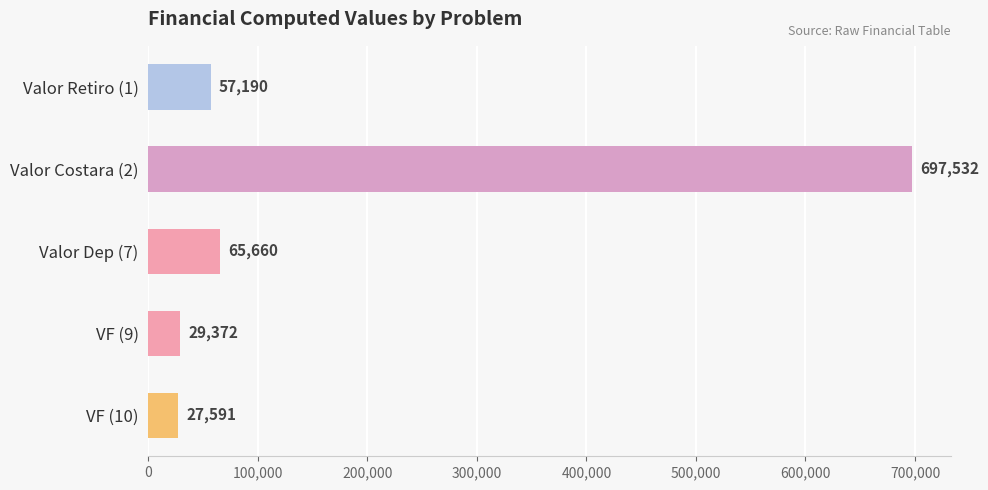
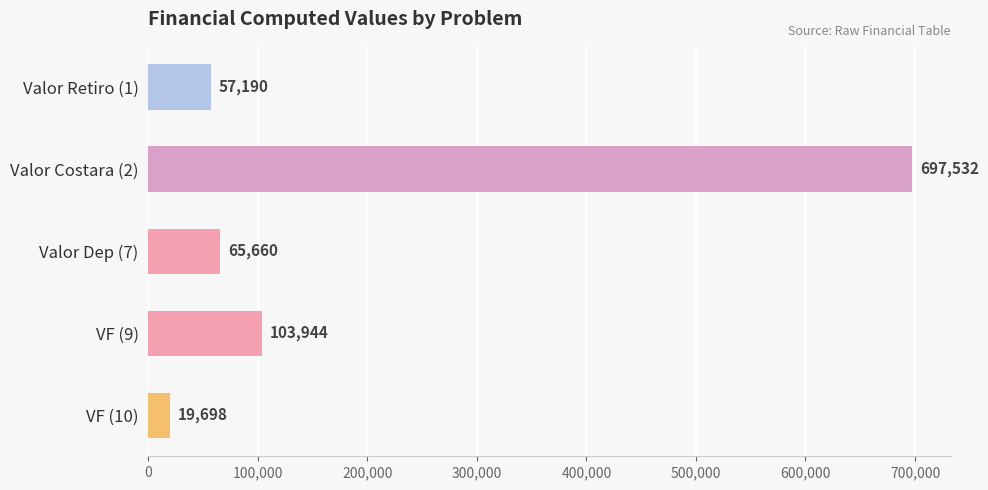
  {
    "Valor Retiro (1)": "57,190",
    "Valor Costara (2)": "697,532",
    "Valor Dep (7)": "65,660",
-   "VF (9)": "29,372",
-   "VF (10)": "27,591"
+   "VF (9)": "103,944",
+   "VF (10)": "19,698"
  }
